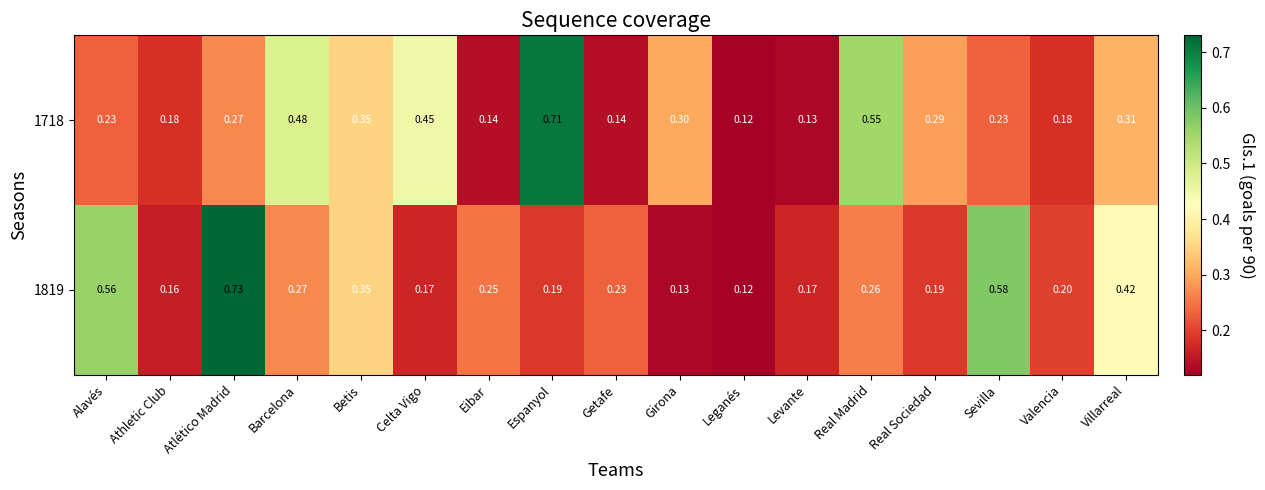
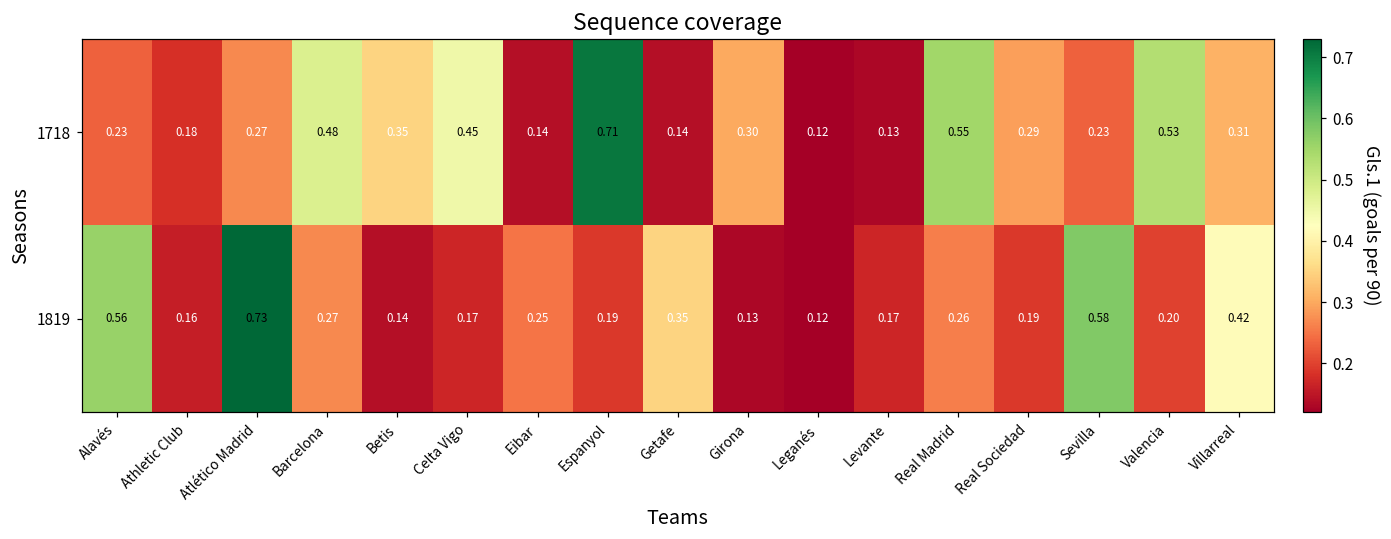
  {
    "1718": {
      "Alavés": 0.23,
      "Athletic Club": 0.18,
      "Atlético Madrid": 0.27,
      "Barcelona": 0.48,
      "Betis": 0.35,
      "Celta Vigo": 0.45,
      "Eibar": 0.14,
      "Espanyol": 0.71,
      "Getafe": 0.14,
      "Girona": 0.30,
      "Leganés": 0.12,
      "Levante": 0.13,
      "Real Madrid": 0.55,
      "Real Sociedad": 0.29,
      "Sevilla": 0.23,
-     "Valencia": 0.18,
+     "Valencia": 0.53,
      "Villarreal": 0.31
    },
    "1819": {
      "Alavés": 0.56,
      "Athletic Club": 0.16,
      "Atlético Madrid": 0.73,
      "Barcelona": 0.27,
-     "Betis": 0.35,
+     "Betis": 0.14,
      "Celta Vigo": 0.17,
      "Eibar": 0.25,
      "Espanyol": 0.19,
-     "Getafe": 0.23,
+     "Getafe": 0.35,
      "Girona": 0.13,
      "Leganés": 0.12,
      "Levante": 0.17,
      "Real Madrid": 0.26,
      "Real Sociedad": 0.19,
      "Sevilla": 0.58,
      "Valencia": 0.20,
      "Villarreal": 0.42
    }
  }
